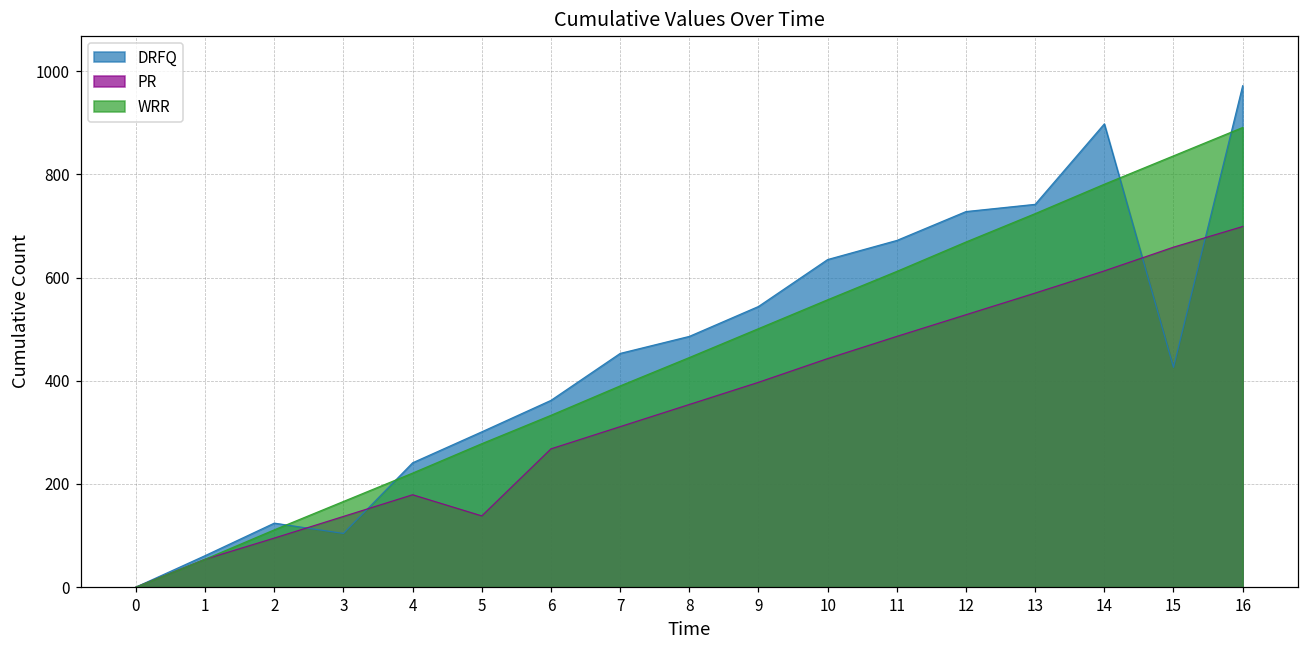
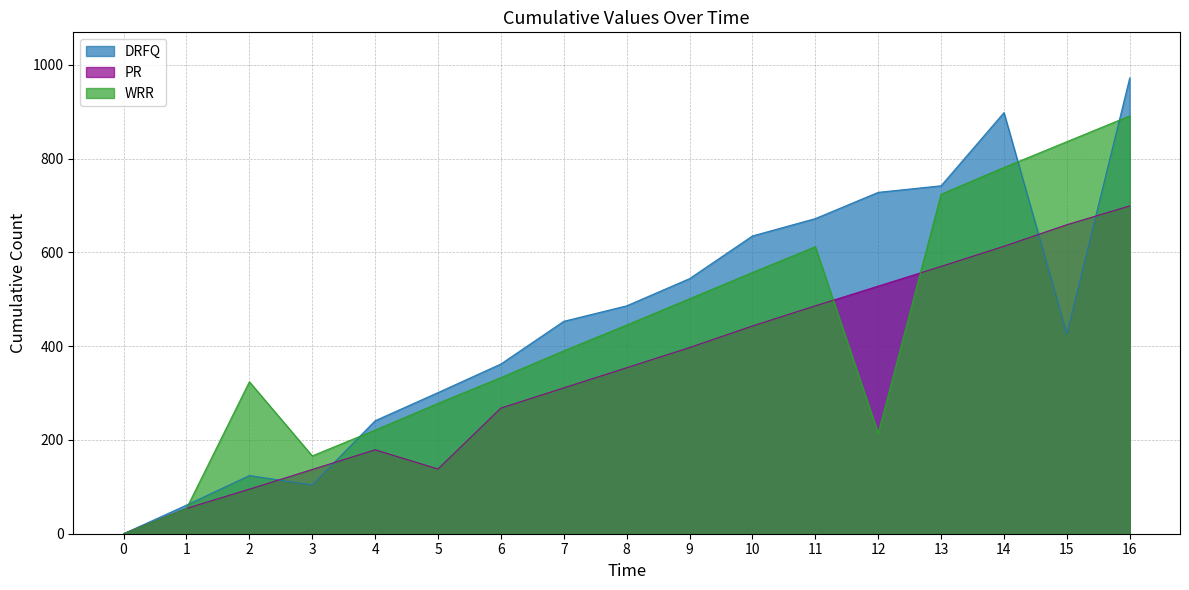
  {
    "DRFQ": {
      "1": 60,
      "2": 120,
      "3": 100,
      "4": 240,
      "5": 300,
      "6": 360,
      "7": 450,
      "8": 490,
      "9": 540,
      "10": 640,
      "11": 670,
      "12": 730,
      "13": 740,
      "14": 900,
      "15": 430,
      "16": 970
    },
    "PR": {
      "2": 100,
      "3": 140,
      "4": 180,
      "5": 140,
      "6": 270,
      "7": 310,
      "8": 350,
      "9": 400,
      "10": 440,
      "11": 490,
      "12": 530,
      "13": 570,
      "14": 610,
      "15": 660,
      "16": 700
    },
    "WRR": {
-     "2": 110,
+     "2": 320,
      "3": 170,
      "4": 220,
      "5": 280,
      "6": 330,
      "7": 390,
      "8": 450,
      "9": 500,
      "10": 560,
      "11": 610,
-     "12": 670,
+     "12": 210,
      "13": 720,
      "14": 780,
      "15": 840,
      "16": 890
    }
  }
